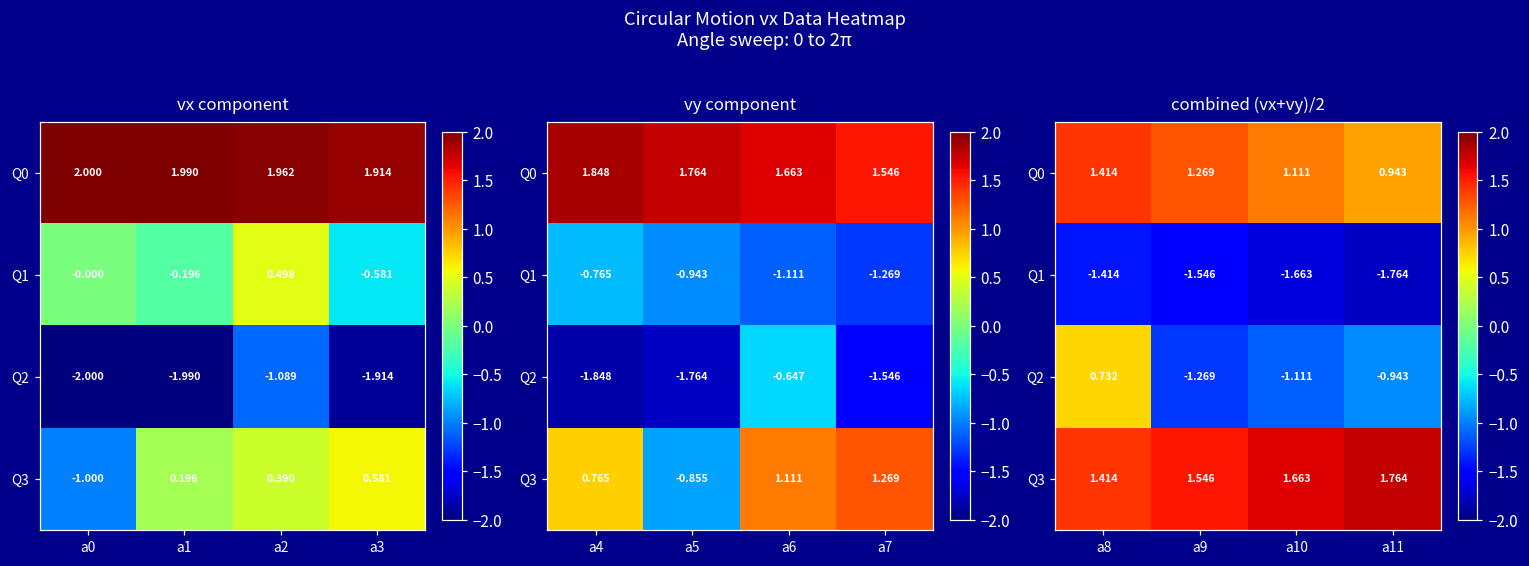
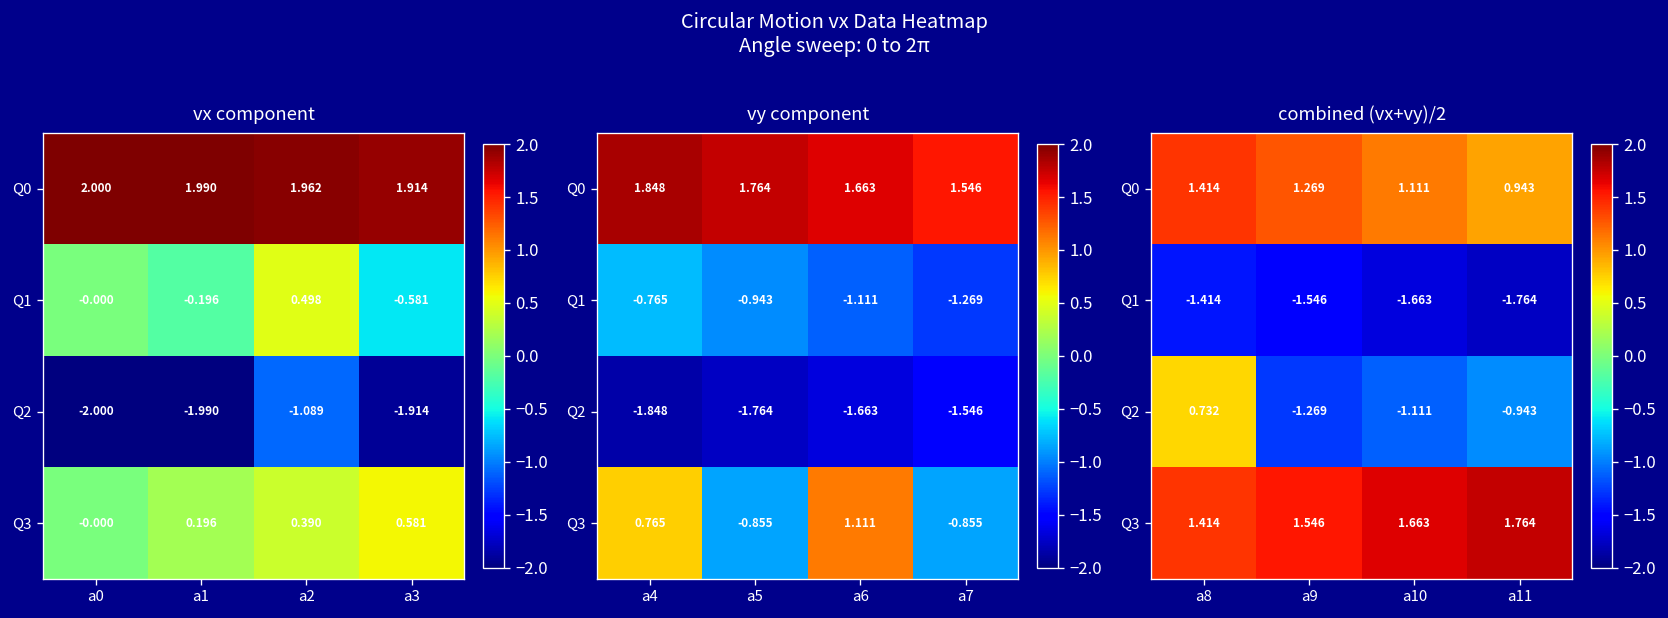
  {
    "vx component": {
      "Q0": {
        "a0": 2.000,
        "a1": 1.990,
        "a2": 1.962,
        "a3": 1.914
      },
      "Q1": {
        "a0": -0.000,
        "a1": -0.196,
        "a2": 0.498,
        "a3": -0.581
      },
      "Q2": {
        "a0": -2.000,
        "a1": -1.990,
        "a2": -1.089,
        "a3": -1.914
      },
      "Q3": {
-       "a0": -1.000,
+       "a0": -0.000,
        "a1": 0.196,
        "a2": 0.390,
        "a3": 0.581
      }
    },
    "vy component": {
      "Q0": {
        "a4": 1.848,
        "a5": 1.764,
        "a6": 1.663,
        "a7": 1.546
      },
      "Q1": {
        "a4": -0.765,
        "a5": -0.943,
        "a6": -1.111,
        "a7": -1.269
      },
      "Q2": {
        "a4": -1.848,
        "a5": -1.764,
-       "a6": -0.647,
+       "a6": -1.663,
        "a7": -1.546
      },
      "Q3": {
        "a4": 0.765,
        "a5": -0.855,
        "a6": 1.111,
-       "a7": 1.269
+       "a7": -0.855
      }
    },
    "combined (vx+vy)/2": {
      "Q0": {
        "a8": 1.414,
        "a9": 1.269,
        "a10": 1.111,
        "a11": 0.943
      },
      "Q1": {
        "a8": -1.414,
        "a9": -1.546,
        "a10": -1.663,
        "a11": -1.764
      },
      "Q2": {
        "a8": 0.732,
        "a9": -1.269,
        "a10": -1.111,
        "a11": -0.943
      },
      "Q3": {
        "a8": 1.414,
        "a9": 1.546,
        "a10": 1.663,
        "a11": 1.764
      }
    }
  }
